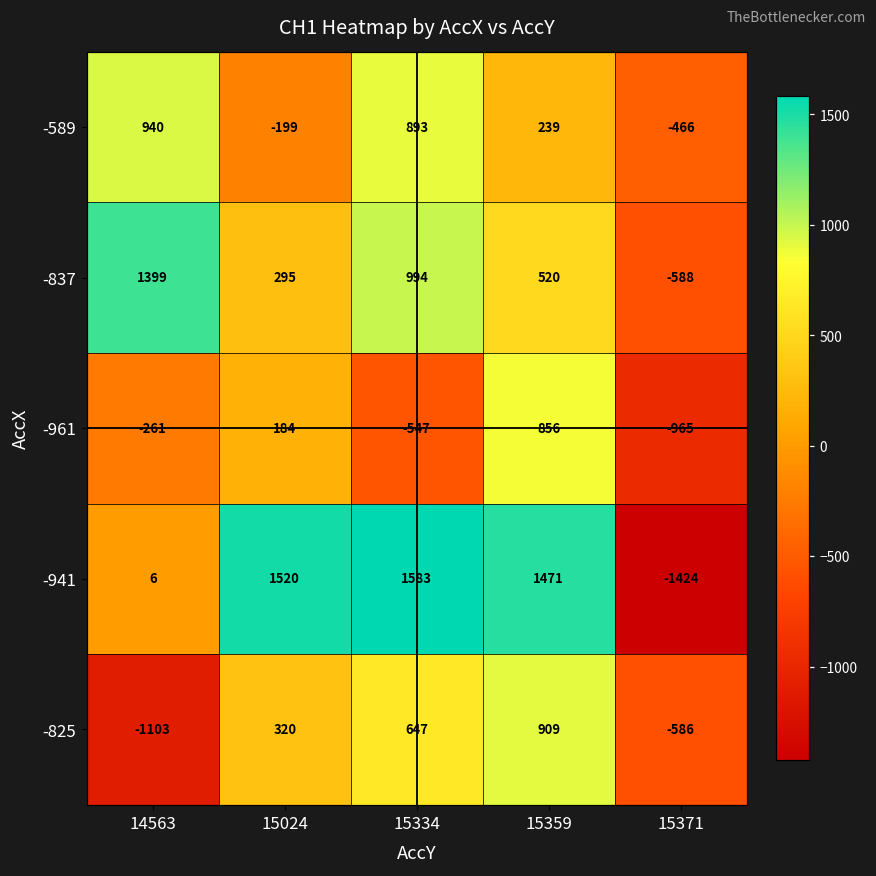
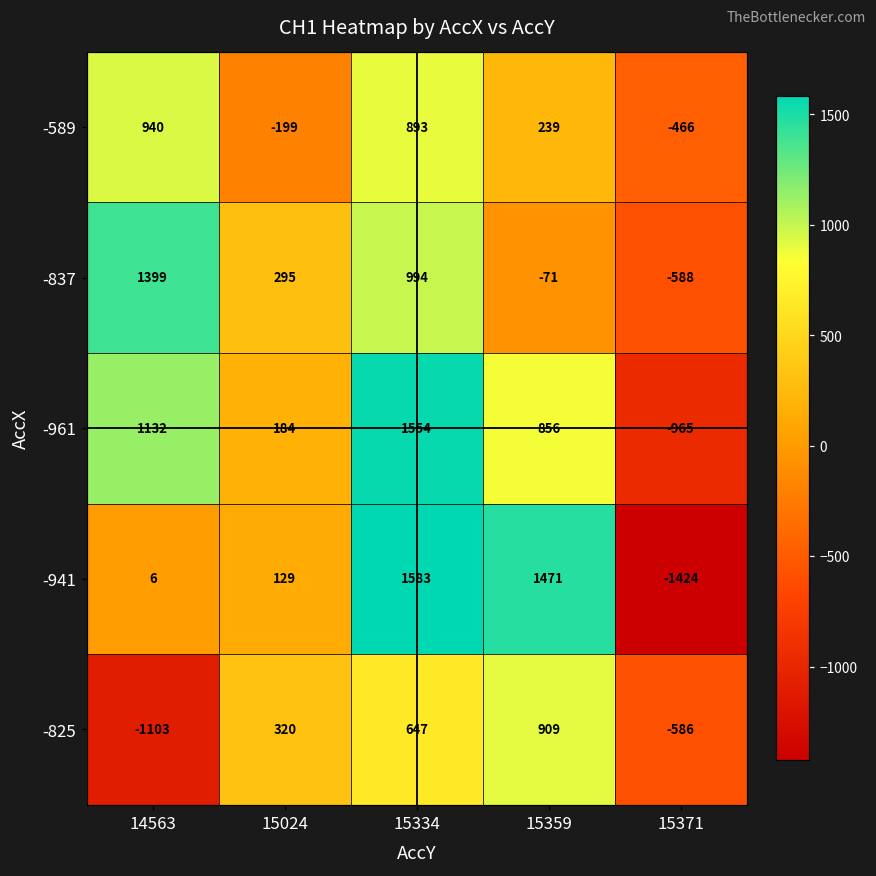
  {
    "-589": {
      "14563": 940,
      "15024": -199,
      "15334": 893,
      "15359": 239,
      "15371": -466
    },
    "-837": {
      "14563": 1399,
      "15024": 295,
      "15334": 994,
-     "15359": 520,
+     "15359": -71,
      "15371": -588
    },
    "-961": {
-     "14563": -261,
+     "14563": 1132,
      "15024": 184,
-     "15334": -547,
+     "15334": 1554,
      "15359": 856,
      "15371": -965
    },
    "-941": {
      "14563": 6,
-     "15024": 1520,
+     "15024": 129,
      "15334": 1583,
      "15359": 1471,
      "15371": -1424
    },
    "-825": {
      "14563": -1103,
      "15024": 320,
      "15334": 647,
      "15359": 909,
      "15371": -586
    }
  }
